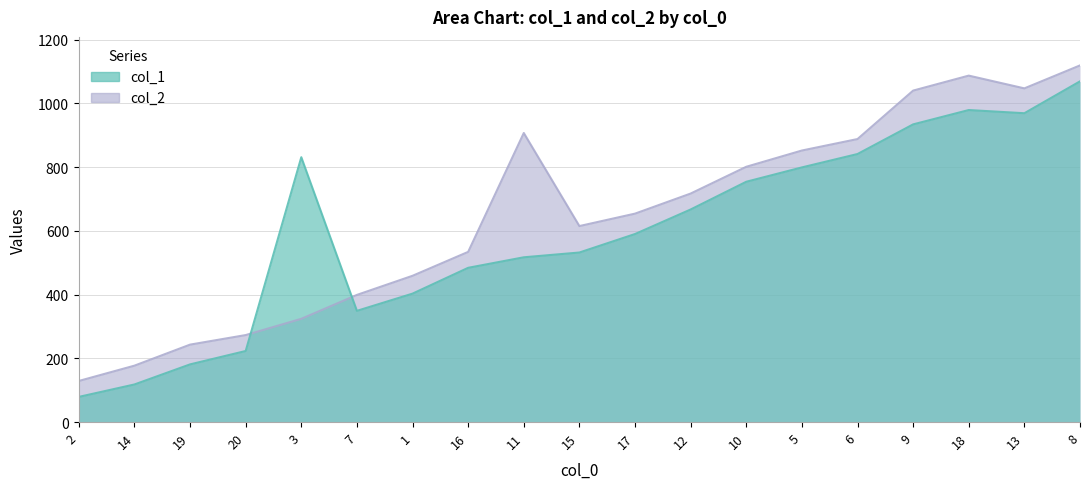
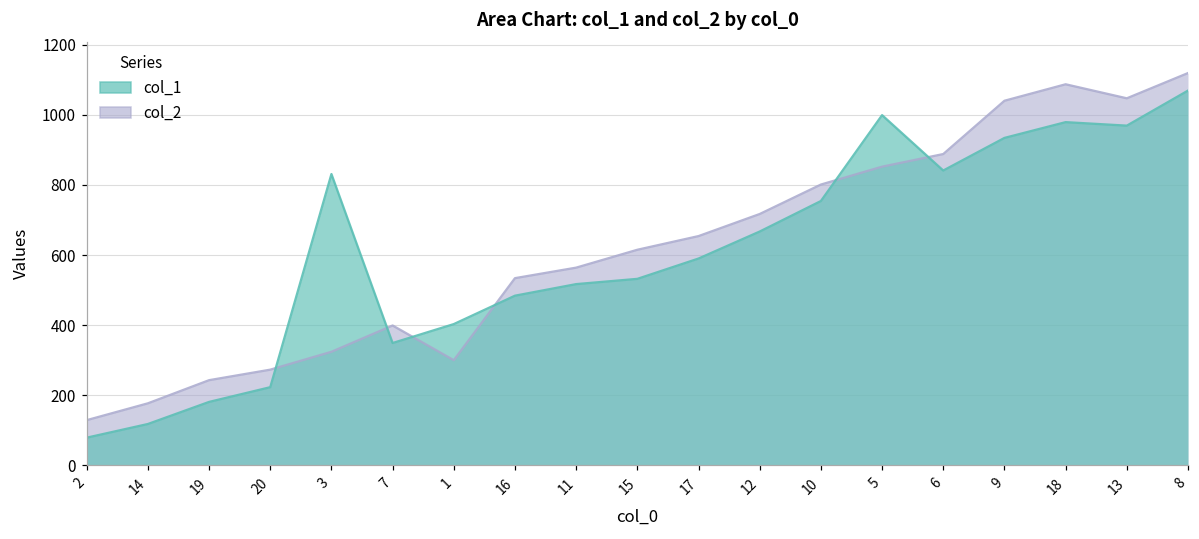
  {
    "col_2": {
      "2": 130,
      "14": 180,
      "19": 240,
      "20": 270,
      "3": 320,
      "7": 400,
-     "1": 460,
+     "1": 300,
      "16": 530,
-     "11": 910,
+     "11": 560,
      "15": 620,
      "17": 650,
      "12": 720,
      "10": 800,
      "5": 850,
      "6": 890,
      "9": 1040,
      "18": 1090,
      "13": 1050,
      "8": 1120
    },
    "col_1": {
      "2": 80,
      "14": 120,
      "19": 180,
      "20": 220,
      "3": 830,
      "7": 350,
      "1": 400,
      "16": 480,
      "11": 520,
      "15": 530,
      "17": 590,
      "12": 670,
      "10": 750,
-     "5": 800,
+     "5": 1000,
      "6": 840,
      "9": 930,
      "18": 980,
      "13": 970,
      "8": 1070
    }
  }
